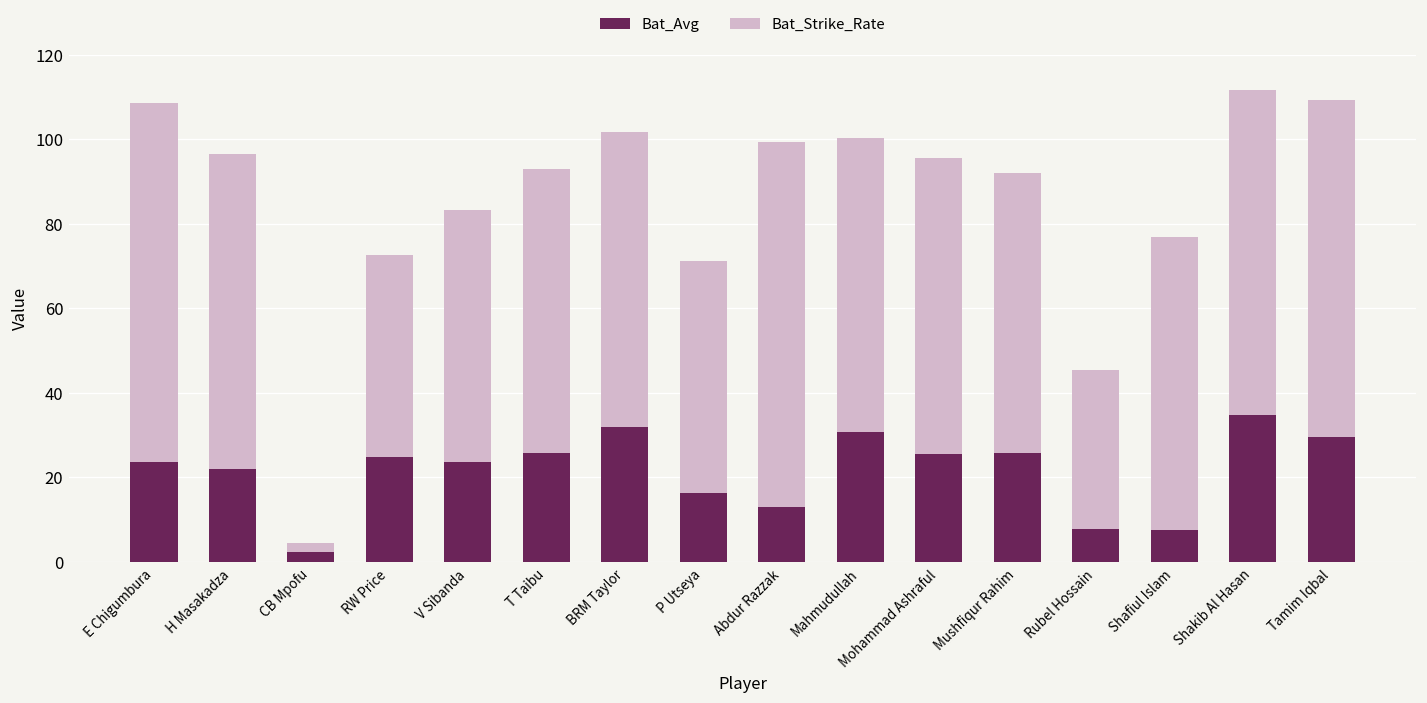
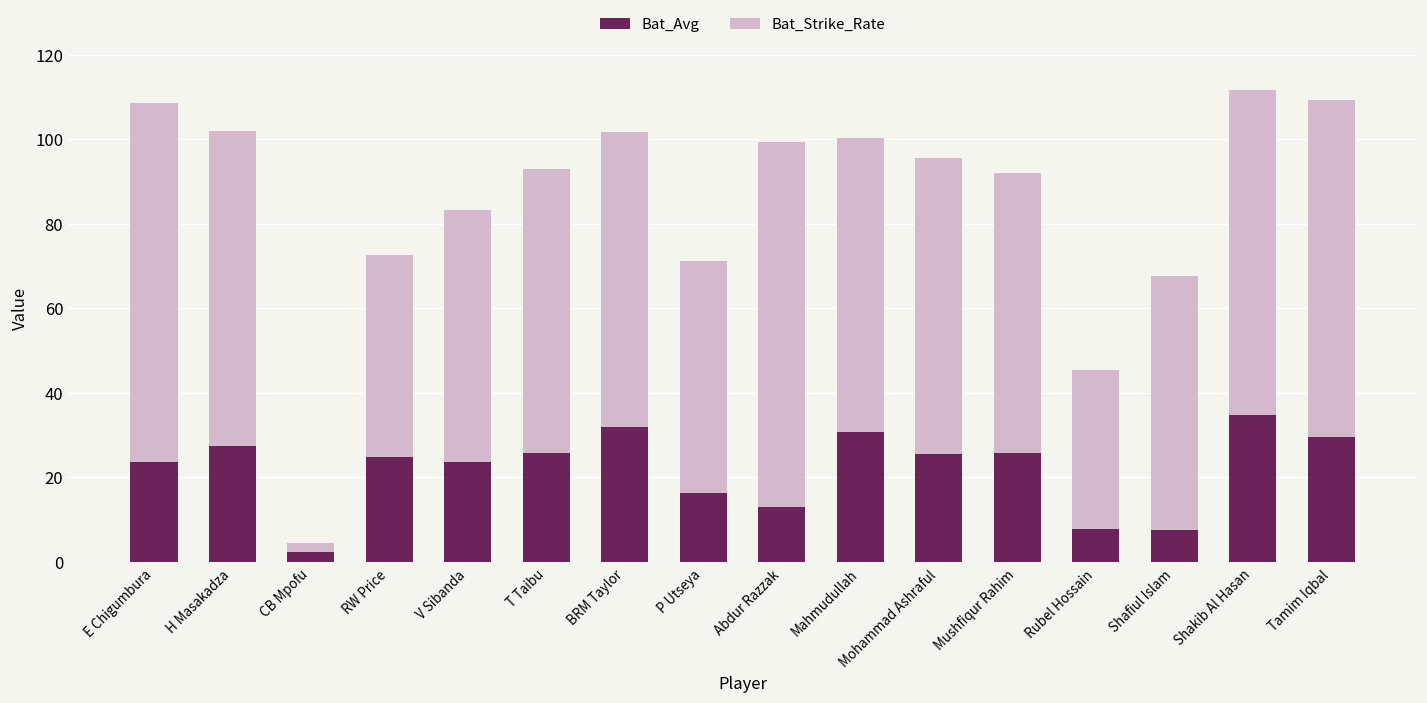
  {
    "Bat_Avg": {
      "E Chigumbura": 24,
-     "H Masakadza": 22,
+     "H Masakadza": 28,
      "CB Mpofu": 2,
      "RW Price": 25,
      "V Sibanda": 24,
      "T Taibu": 26,
      "BRM Taylor": 32,
      "P Utseya": 16,
      "Abdur Razzak": 13,
      "Mahmudullah": 31,
      "Mohammad Ashraful": 26,
      "Mushfiqur Rahim": 26,
      "Rubel Hossain": 8,
      "Shafiul Islam": 8,
      "Shakib Al Hasan": 35,
      "Tamim Iqbal": 30
    },
    "Bat_Strike_Rate": {
      "E Chigumbura": 85,
      "H Masakadza": 75,
      "CB Mpofu": 2,
      "RW Price": 48,
      "V Sibanda": 60,
      "T Taibu": 67,
      "BRM Taylor": 70,
      "P Utseya": 55,
      "Abdur Razzak": 86,
      "Mahmudullah": 70,
      "Mohammad Ashraful": 70,
      "Mushfiqur Rahim": 66,
      "Rubel Hossain": 38,
-     "Shafiul Islam": 69,
+     "Shafiul Islam": 60,
      "Shakib Al Hasan": 77,
      "Tamim Iqbal": 80
    }
  }
